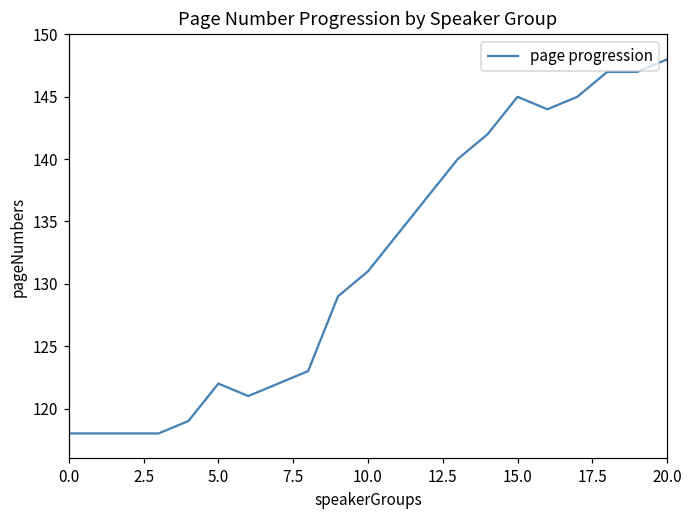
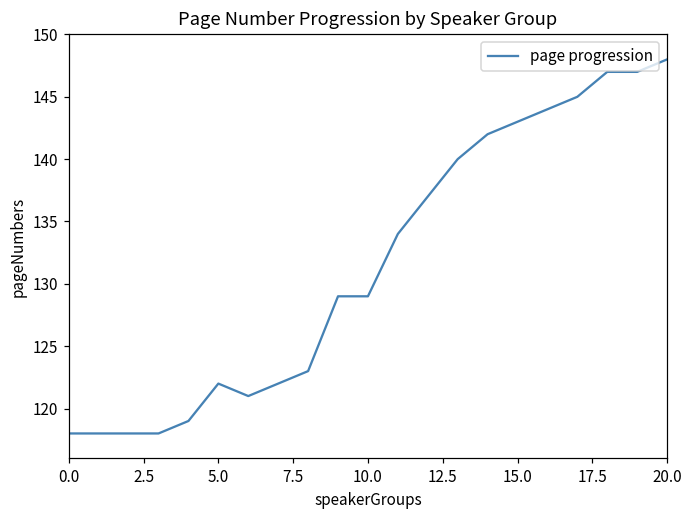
  {
    "0.0": 118,
    "5.0": 122,
-   "10.0": 131,
-   "15.0": 145,
+   "10.0": 129,
+   "15.0": 143,
    "20.0": 148
  }
